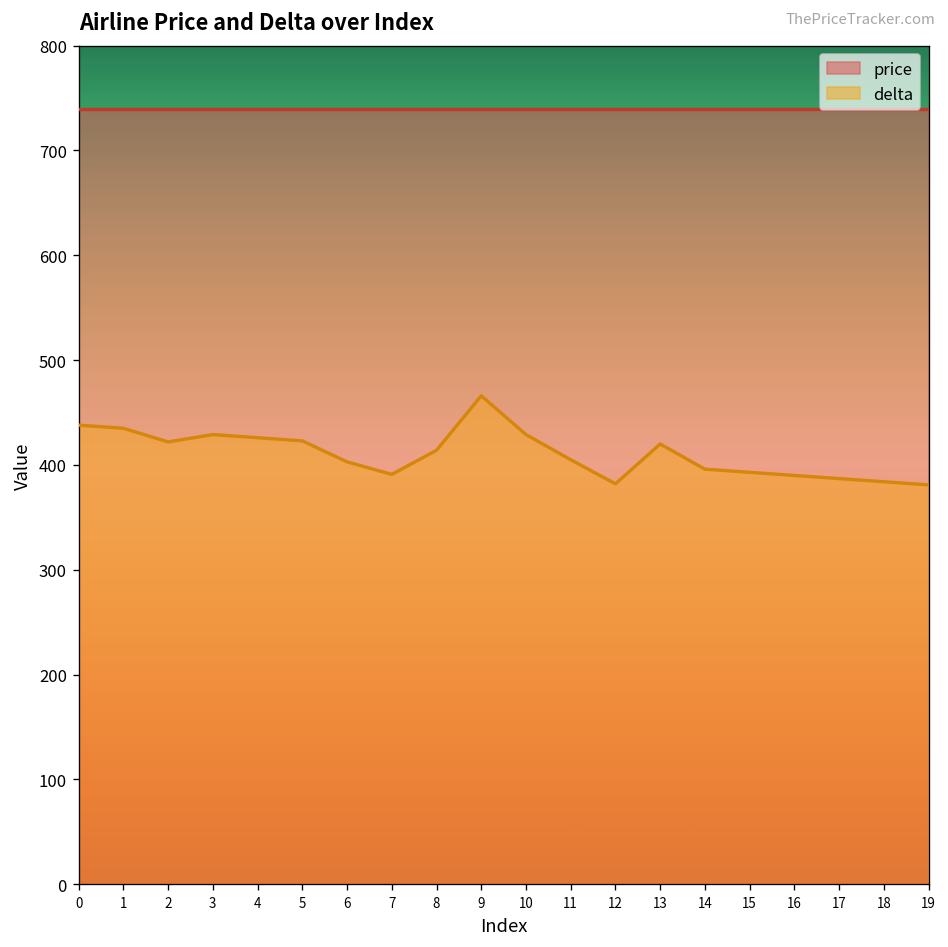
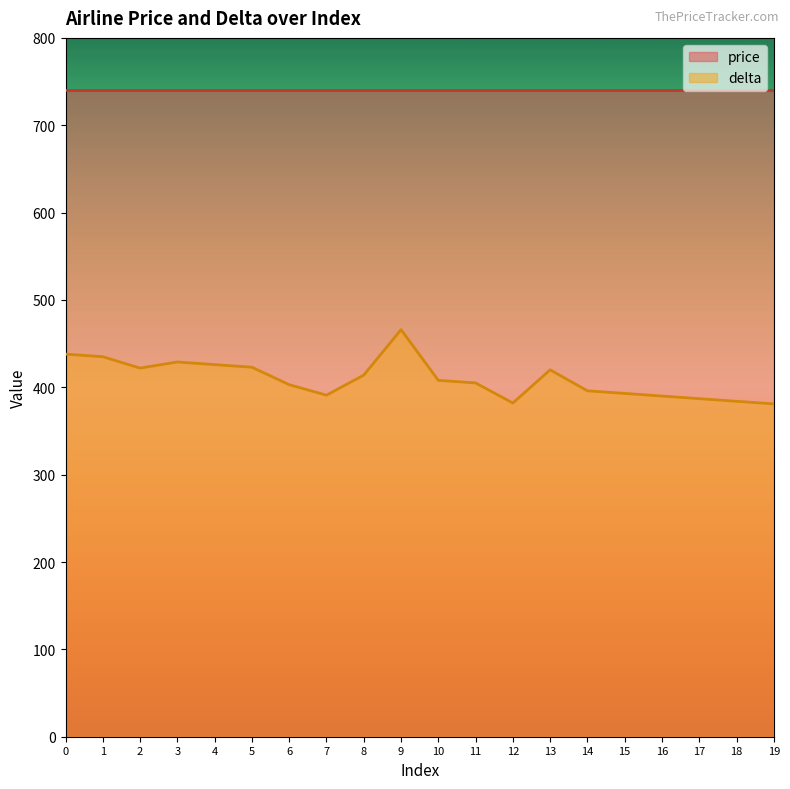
  {
    "price": {
      "0": 740,
      "1": 740,
      "2": 740,
      "3": 740,
      "4": 740,
      "5": 740,
      "6": 740,
      "7": 740,
      "8": 740,
      "9": 740,
      "10": 740,
      "11": 740,
      "12": 740,
      "13": 740,
      "14": 740,
      "15": 740,
      "16": 740,
      "19": 740
    },
    "delta": {
      "0": 440,
      "1": 440,
      "2": 420,
      "3": 430,
      "4": 430,
      "5": 420,
      "6": 400,
      "7": 390,
      "8": 410,
      "9": 470,
-     "10": 430,
+     "10": 410,
      "11": 410,
      "12": 380,
      "13": 420,
      "14": 400,
      "15": 390,
      "16": 390,
      "17": 390,
      "18": 380,
      "19": 380
    }
  }
